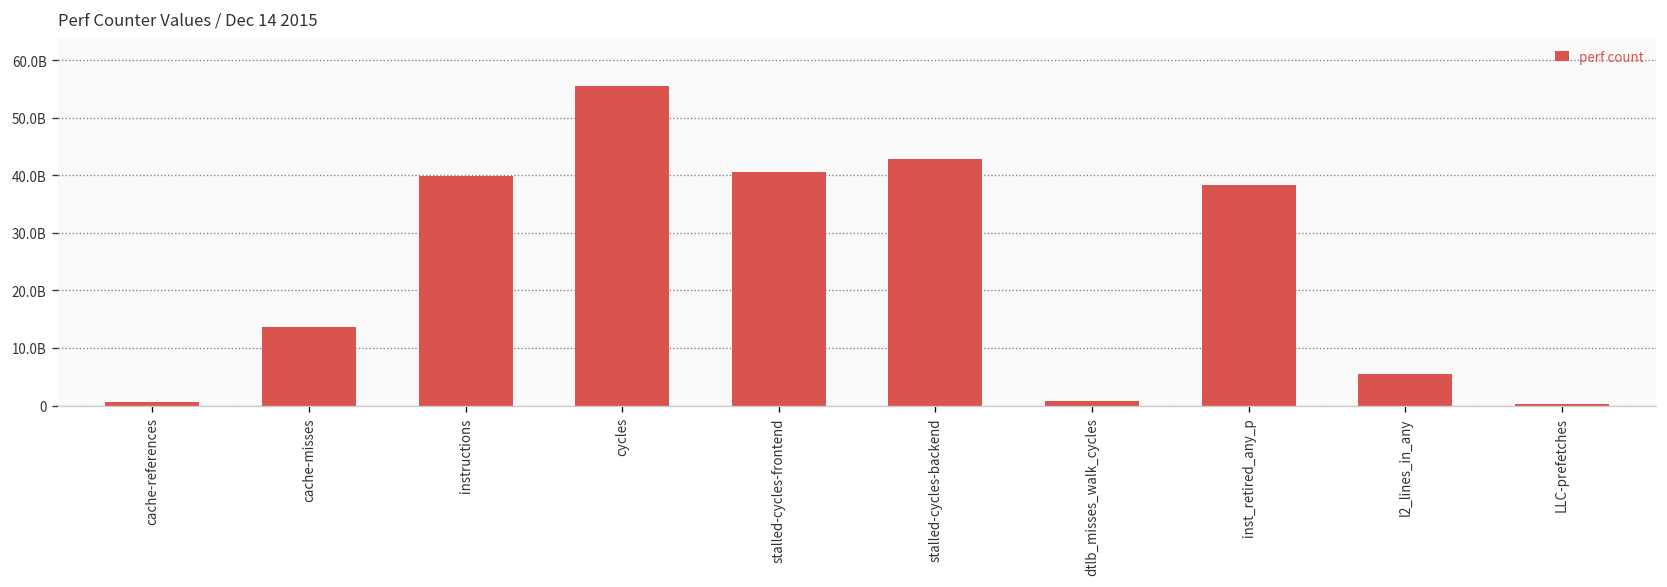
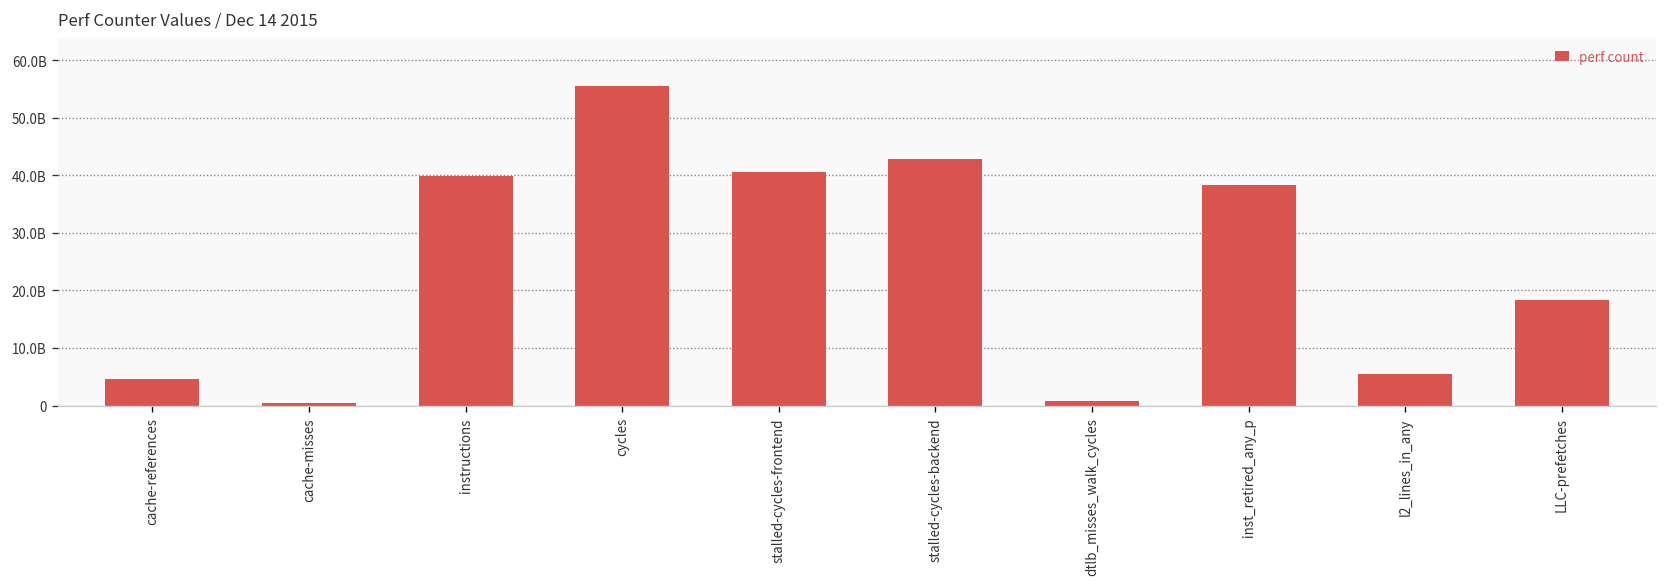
  {
-   "cache-references": 1000000000,
-   "cache-misses": 14000000000,
+   "cache-references": 5000000000,
+   "cache-misses": 1000000000,
    "instructions": 40000000000,
    "cycles": 56000000000,
    "stalled-cycles-frontend": 41000000000,
    "stalled-cycles-backend": 43000000000,
    "dtlb_misses_walk_cycles": 1000000000,
    "inst_retired_any_p": 38000000000,
    "l2_lines_in_any": 5000000000,
-   "LLC-prefetches": 0
+   "LLC-prefetches": 18000000000
  }
